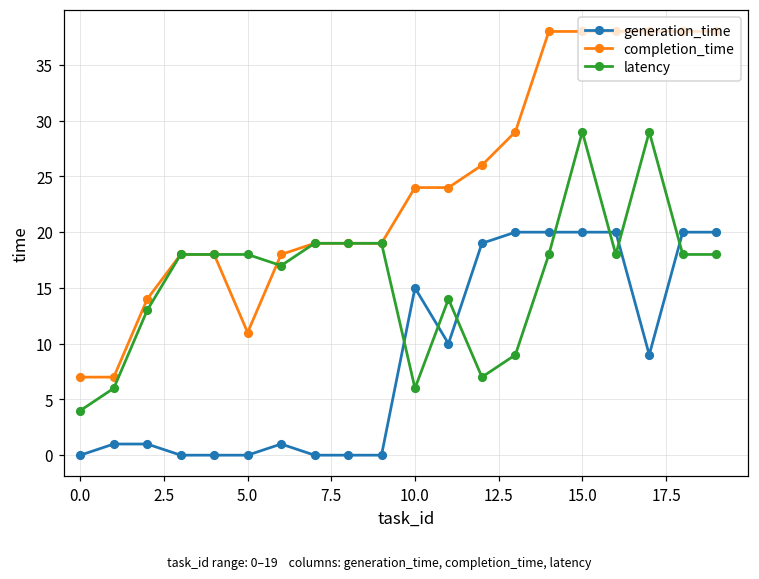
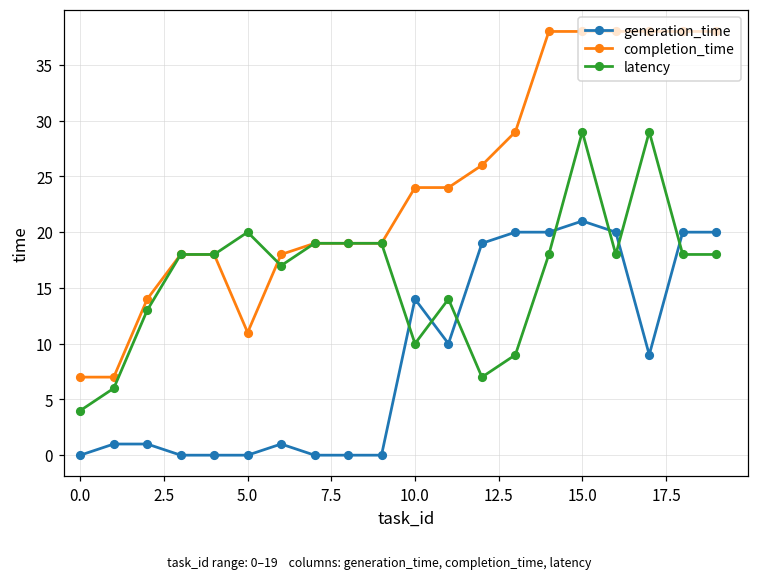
  {
    "generation_time": {
      "0.0": 0,
      "5.0": 0,
-     "10.0": 15,
-     "15.0": 20
+     "10.0": 14,
+     "15.0": 21
    },
    "completion_time": {
      "0.0": 7,
      "5.0": 11,
      "10.0": 24
    },
    "latency": {
      "0.0": 4,
-     "5.0": 18,
-     "10.0": 6,
+     "5.0": 20,
+     "10.0": 10,
      "15.0": 29
    }
  }
